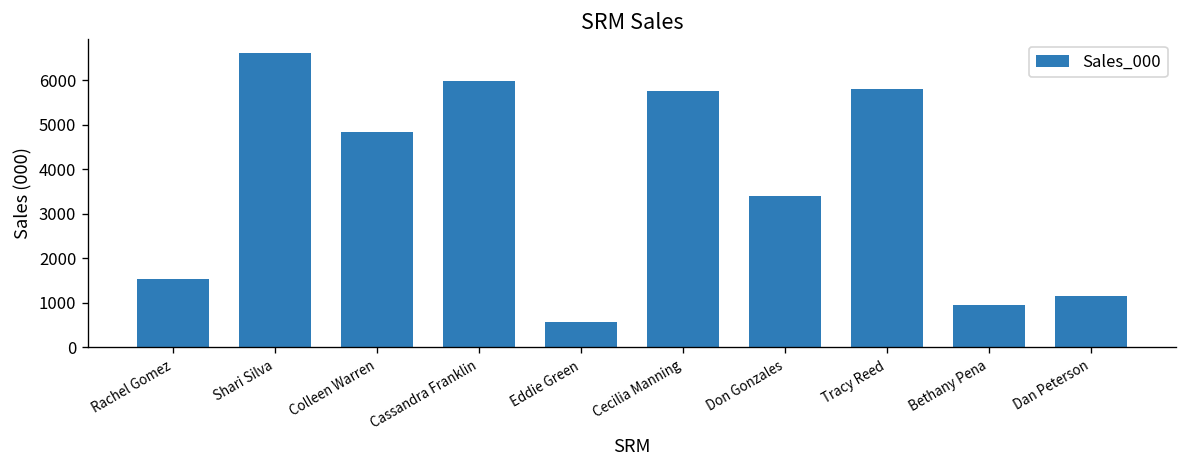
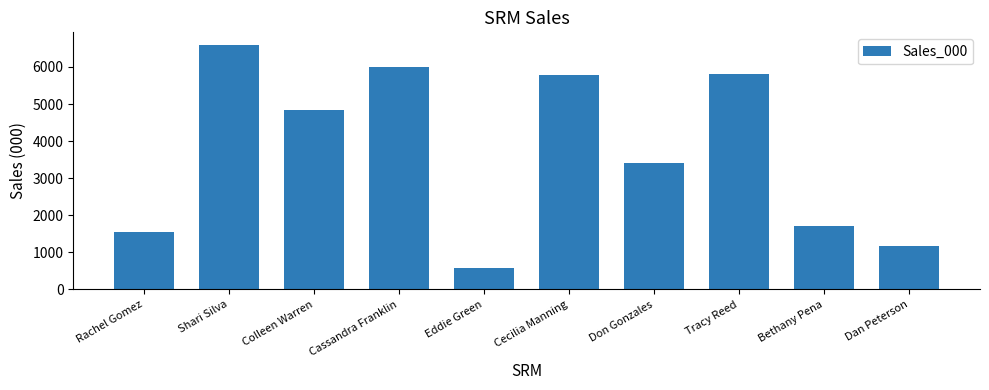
  {
    "Rachel Gomez": 1500,
    "Shari Silva": 6600,
    "Colleen Warren": 4800,
    "Cassandra Franklin": 6000,
    "Eddie Green": 600,
    "Cecilia Manning": 5800,
    "Don Gonzales": 3400,
    "Tracy Reed": 5800,
-   "Bethany Pena": 1000,
+   "Bethany Pena": 1700,
    "Dan Peterson": 1200
  }
